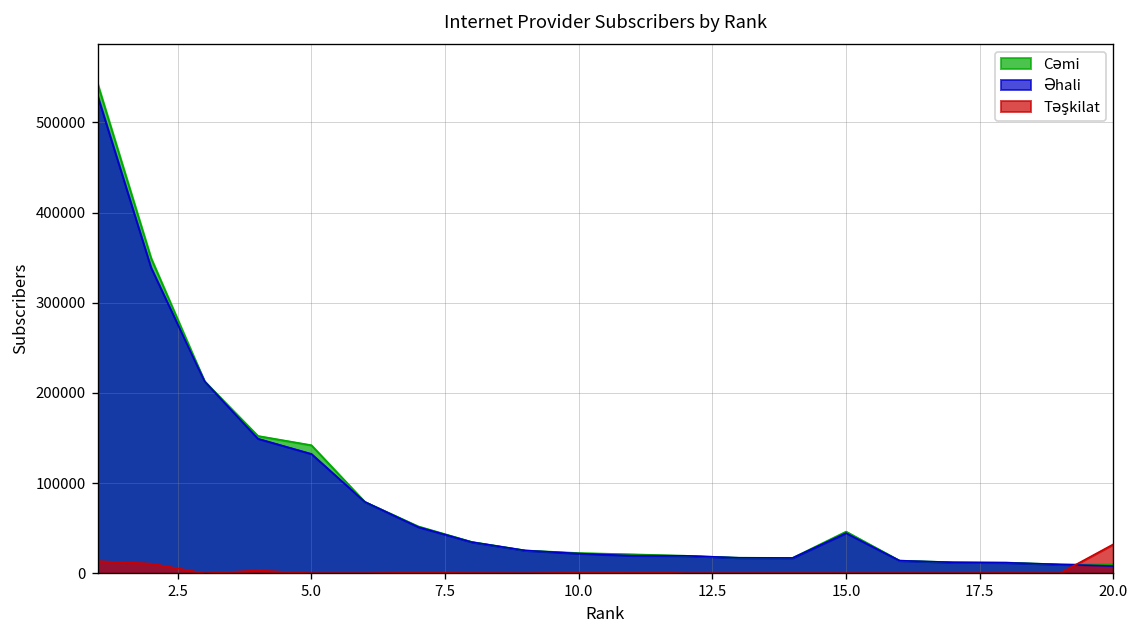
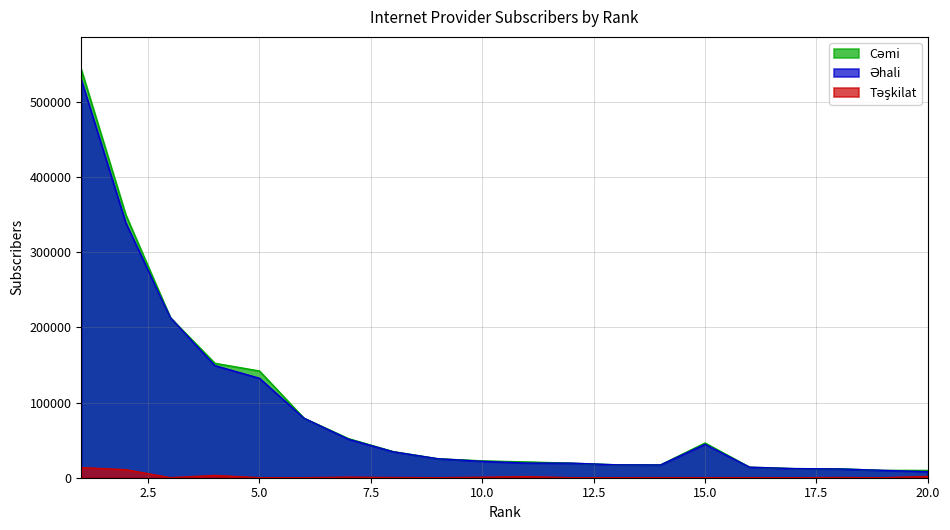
  {
    "Cəmi": {
      "5.0": 140000
    },
    "Əhali": {
      "5.0": 130000
    },
    "Təşkilat": {
      "5.0": 0,
      "10.0": 0,
      "15.0": 0,
-     "20.0": 30000
+     "20.0": 0
    }
  }
